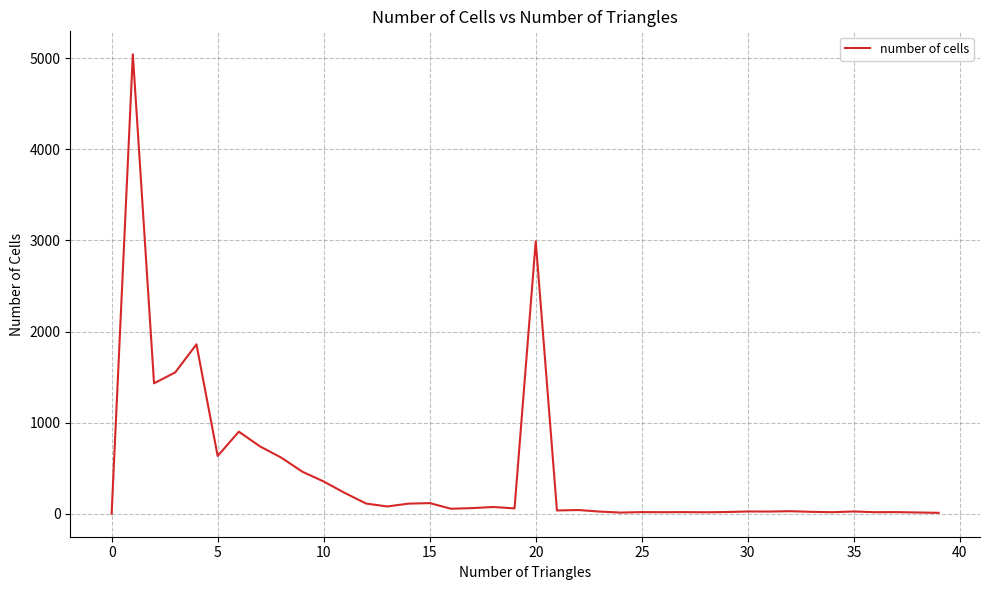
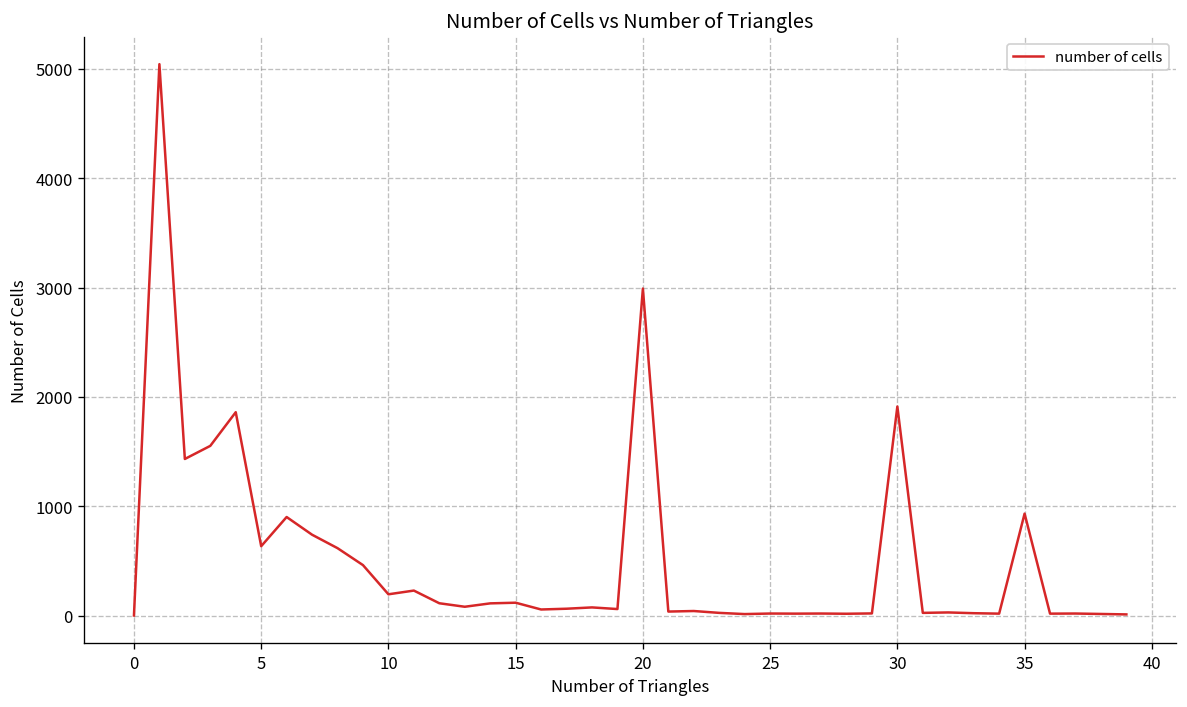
  {
    "0": 0,
    "5": 600,
-   "10": 400,
+   "10": 200,
    "15": 100,
    "20": 3000,
    "25": 0,
-   "30": 0,
-   "35": 0
+   "30": 1900,
+   "35": 900
  }
